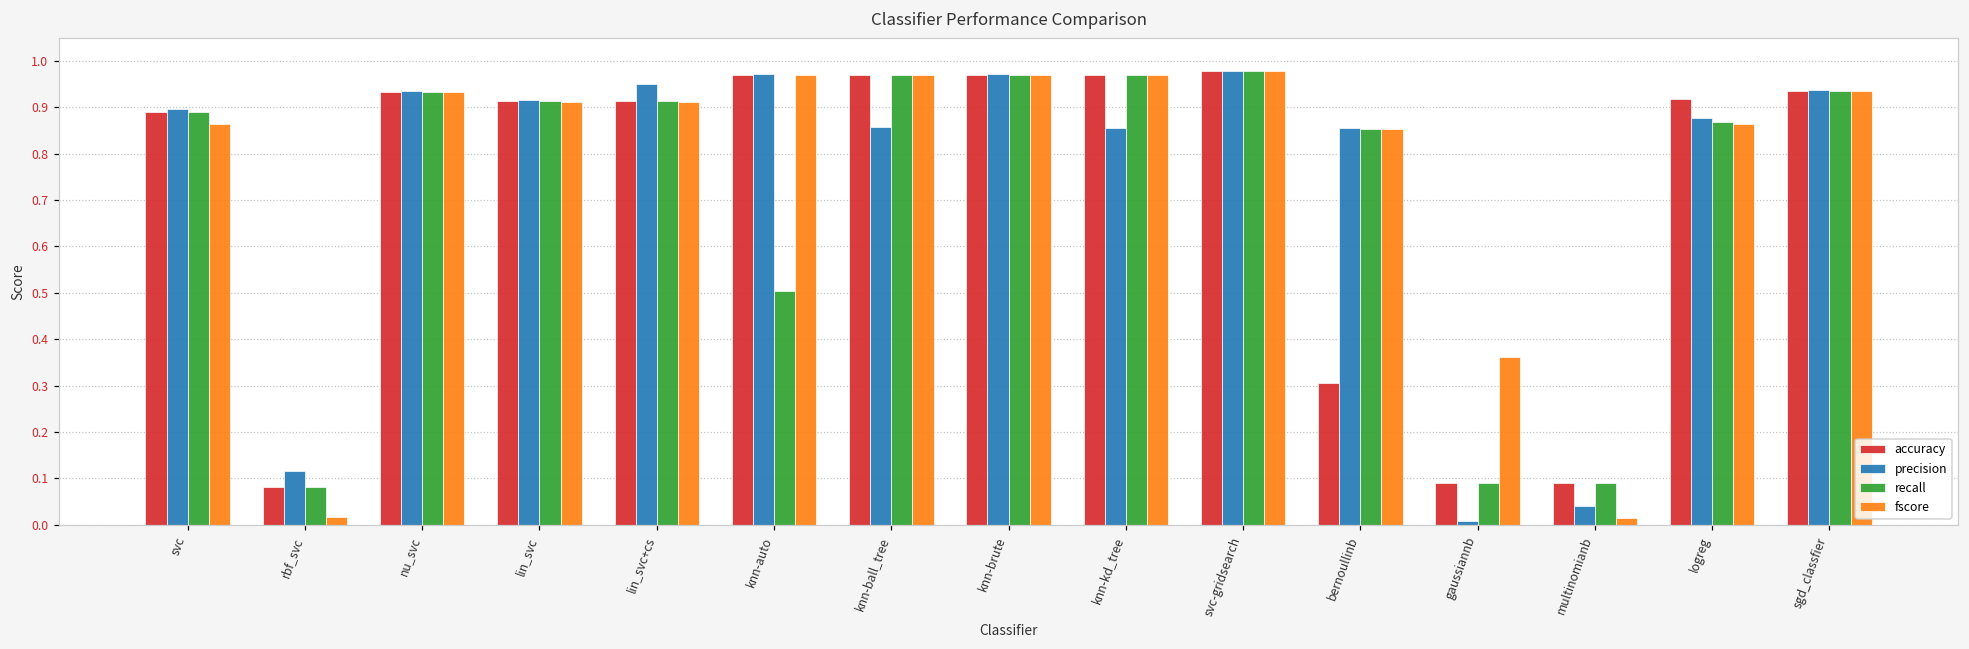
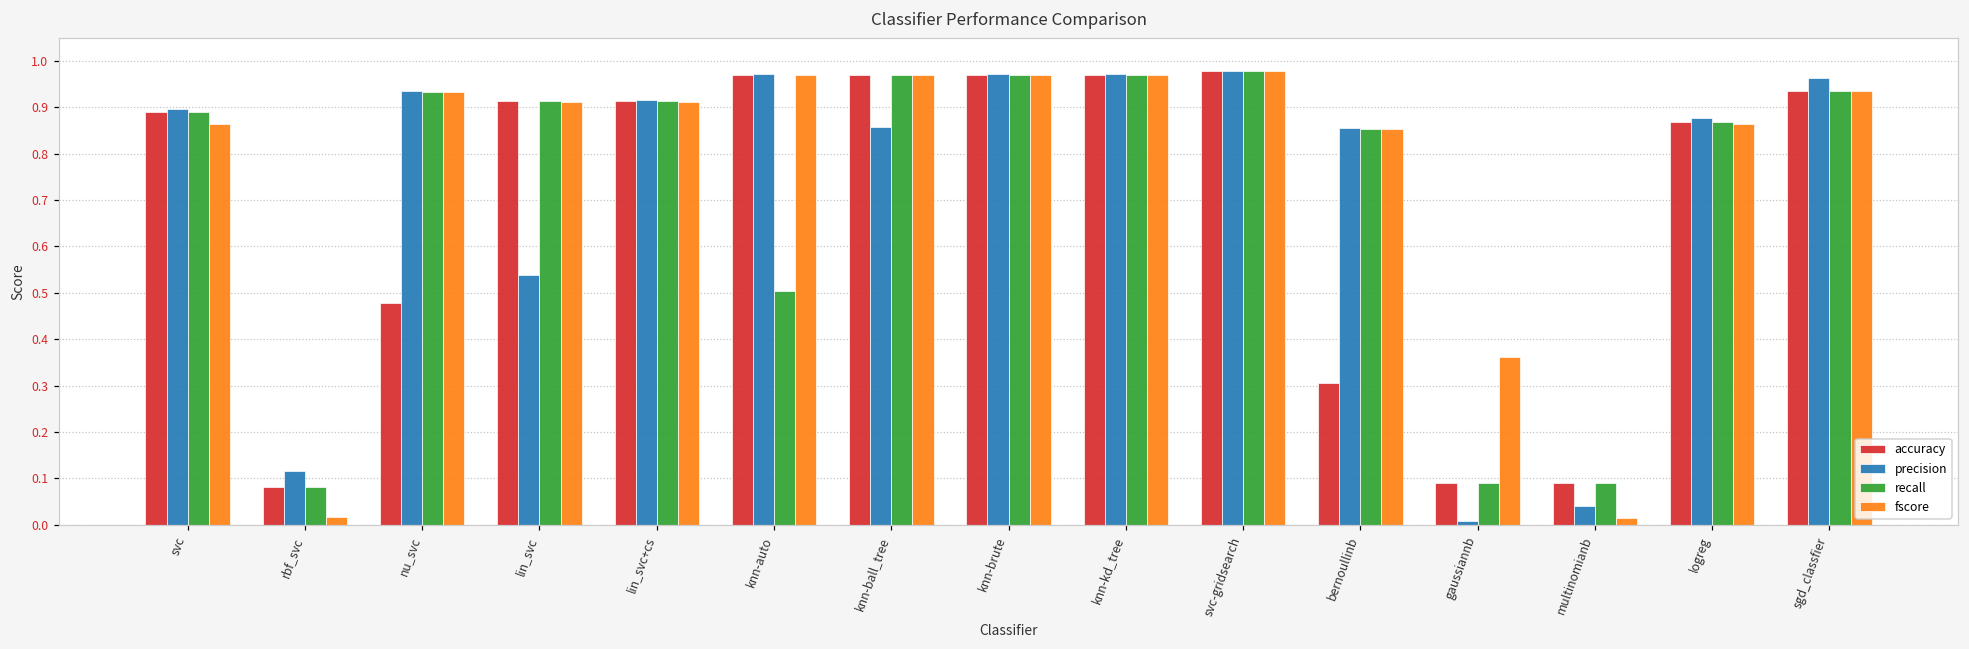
  {
    "accuracy": {
      "svc": 0.89,
      "rbf_svc": 0.08,
-     "nu_svc": 0.93,
+     "nu_svc": 0.48,
      "lin_svc": 0.91,
      "lin_svc+cs": 0.91,
      "knn-auto": 0.97,
      "knn-ball_tree": 0.97,
      "knn-brute": 0.97,
      "knn-kd_tree": 0.97,
      "svc-gridsearch": 0.98,
      "bernoullinb": 0.31,
      "gaussiannb": 0.09,
      "multinomianb": 0.09,
-     "logreg": 0.92,
+     "logreg": 0.87,
      "sgd_classfier": 0.93
    },
    "precision": {
      "svc": 0.90,
      "rbf_svc": 0.12,
      "nu_svc": 0.94,
-     "lin_svc": 0.92,
-     "lin_svc+cs": 0.95,
+     "lin_svc": 0.54,
+     "lin_svc+cs": 0.92,
      "knn-auto": 0.97,
      "knn-ball_tree": 0.86,
      "knn-brute": 0.97,
-     "knn-kd_tree": 0.86,
+     "knn-kd_tree": 0.97,
      "svc-gridsearch": 0.98,
      "bernoullinb": 0.86,
      "gaussiannb": 0.01,
      "multinomianb": 0.04,
      "logreg": 0.88,
-     "sgd_classfier": 0.94
+     "sgd_classfier": 0.96
    },
    "recall": {
      "svc": 0.89,
      "rbf_svc": 0.08,
      "nu_svc": 0.93,
      "lin_svc": 0.91,
      "lin_svc+cs": 0.91,
      "knn-auto": 0.50,
      "knn-ball_tree": 0.97,
      "knn-brute": 0.97,
      "knn-kd_tree": 0.97,
      "svc-gridsearch": 0.98,
      "bernoullinb": 0.85,
      "gaussiannb": 0.09,
      "multinomianb": 0.09,
      "logreg": 0.87,
      "sgd_classfier": 0.93
    },
    "fscore": {
      "svc": 0.86,
      "rbf_svc": 0.02,
      "nu_svc": 0.93,
      "lin_svc": 0.91,
      "lin_svc+cs": 0.91,
      "knn-auto": 0.97,
      "knn-ball_tree": 0.97,
      "knn-brute": 0.97,
      "knn-kd_tree": 0.97,
      "svc-gridsearch": 0.98,
      "bernoullinb": 0.85,
      "gaussiannb": 0.36,
      "multinomianb": 0.02,
      "logreg": 0.86,
      "sgd_classfier": 0.93
    }
  }
